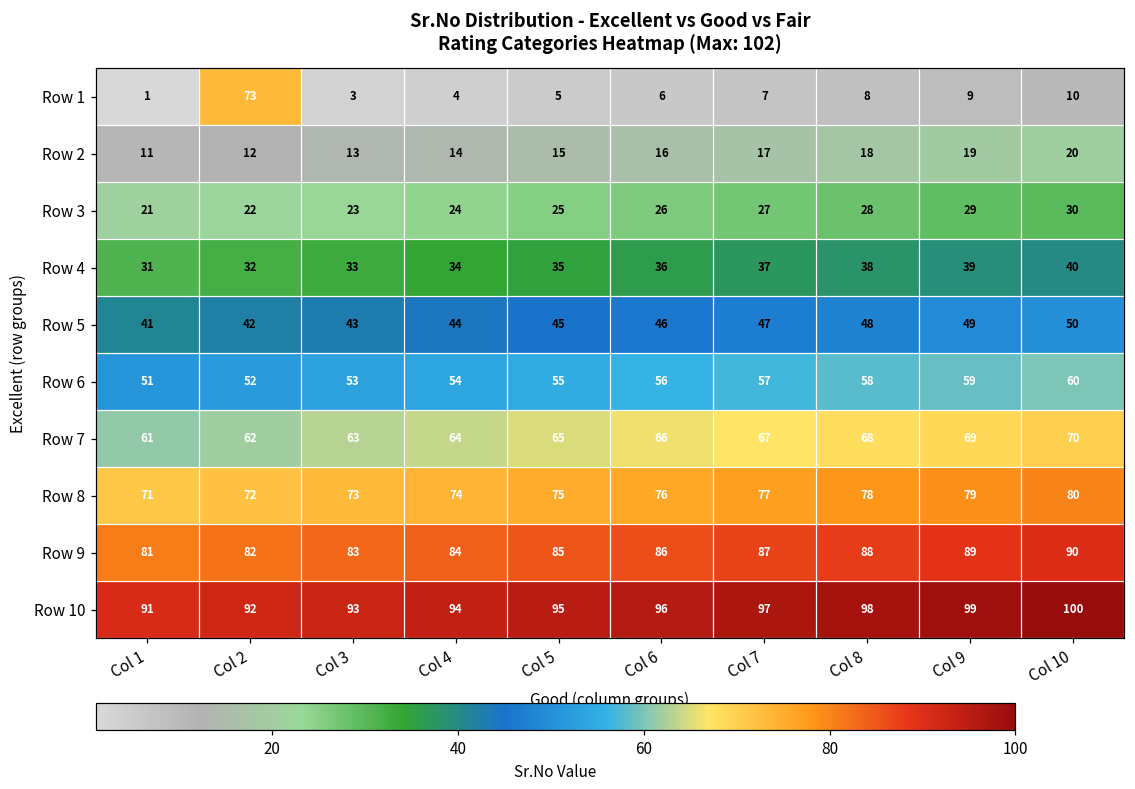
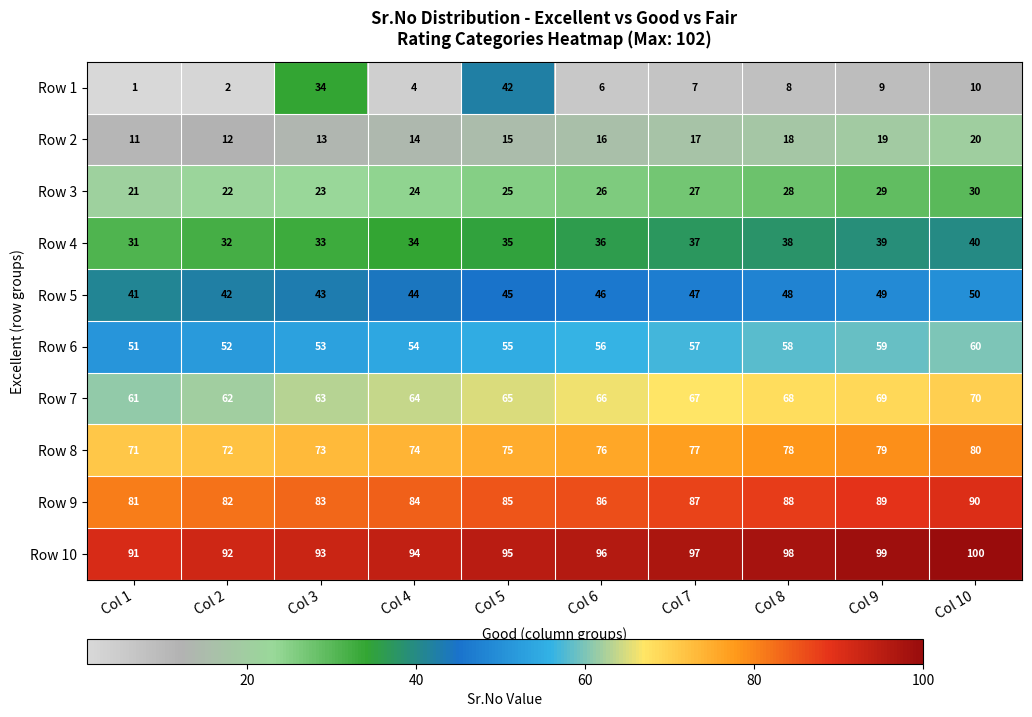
  {
    "Row 1": {
      "Col 1": 1,
-     "Col 2": 73,
-     "Col 3": 3,
+     "Col 2": 2,
+     "Col 3": 34,
      "Col 4": 4,
-     "Col 5": 5,
+     "Col 5": 42,
      "Col 6": 6,
      "Col 7": 7,
      "Col 8": 8,
      "Col 9": 9,
      "Col 10": 10
    },
    "Row 2": {
      "Col 1": 11,
      "Col 2": 12,
      "Col 3": 13,
      "Col 4": 14,
      "Col 5": 15,
      "Col 6": 16,
      "Col 7": 17,
      "Col 8": 18,
      "Col 9": 19,
      "Col 10": 20
    },
    "Row 3": {
      "Col 1": 21,
      "Col 2": 22,
      "Col 3": 23,
      "Col 4": 24,
      "Col 5": 25,
      "Col 6": 26,
      "Col 7": 27,
      "Col 8": 28,
      "Col 9": 29,
      "Col 10": 30
    },
    "Row 4": {
      "Col 1": 31,
      "Col 2": 32,
      "Col 3": 33,
      "Col 4": 34,
      "Col 5": 35,
      "Col 6": 36,
      "Col 7": 37,
      "Col 8": 38,
      "Col 9": 39,
      "Col 10": 40
    },
    "Row 5": {
      "Col 1": 41,
      "Col 2": 42,
      "Col 3": 43,
      "Col 4": 44,
      "Col 5": 45,
      "Col 6": 46,
      "Col 7": 47,
      "Col 8": 48,
      "Col 9": 49,
      "Col 10": 50
    },
    "Row 6": {
      "Col 1": 51,
      "Col 2": 52,
      "Col 3": 53,
      "Col 4": 54,
      "Col 5": 55,
      "Col 6": 56,
      "Col 7": 57,
      "Col 8": 58,
      "Col 9": 59,
      "Col 10": 60
    },
    "Row 7": {
      "Col 1": 61,
      "Col 2": 62,
      "Col 3": 63,
      "Col 4": 64,
      "Col 5": 65,
      "Col 6": 66,
      "Col 7": 67,
      "Col 8": 68,
      "Col 9": 69,
      "Col 10": 70
    },
    "Row 8": {
      "Col 1": 71,
      "Col 2": 72,
      "Col 3": 73,
      "Col 4": 74,
      "Col 5": 75,
      "Col 6": 76,
      "Col 7": 77,
      "Col 8": 78,
      "Col 9": 79,
      "Col 10": 80
    },
    "Row 9": {
      "Col 1": 81,
      "Col 2": 82,
      "Col 3": 83,
      "Col 4": 84,
      "Col 5": 85,
      "Col 6": 86,
      "Col 7": 87,
      "Col 8": 88,
      "Col 9": 89,
      "Col 10": 90
    },
    "Row 10": {
      "Col 1": 91,
      "Col 2": 92,
      "Col 3": 93,
      "Col 4": 94,
      "Col 5": 95,
      "Col 6": 96,
      "Col 7": 97,
      "Col 8": 98,
      "Col 9": 99,
      "Col 10": 100
    }
  }
